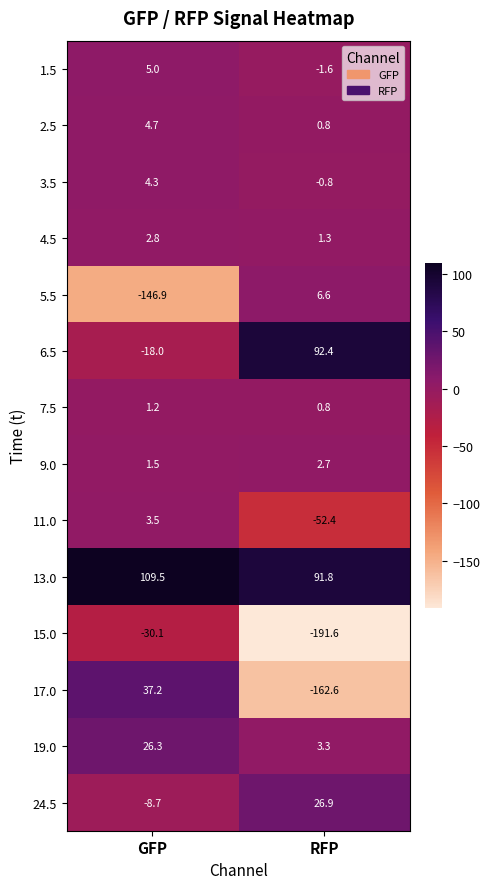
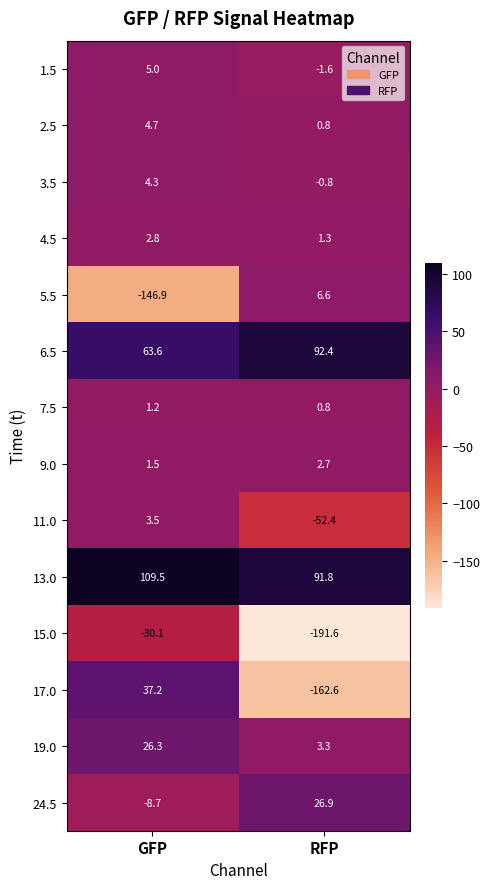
  {
    "1.5": {
      "GFP": 5.0,
      "RFP": -1.6
    },
    "2.5": {
      "GFP": 4.7,
      "RFP": 0.8
    },
    "3.5": {
      "GFP": 4.3,
      "RFP": -0.8
    },
    "4.5": {
      "GFP": 2.8,
      "RFP": 1.3
    },
    "5.5": {
      "GFP": -146.9,
      "RFP": 6.6
    },
    "6.5": {
-     "GFP": -18.0,
+     "GFP": 63.6,
      "RFP": 92.4
    },
    "7.5": {
      "GFP": 1.2,
      "RFP": 0.8
    },
    "9.0": {
      "GFP": 1.5,
      "RFP": 2.7
    },
    "11.0": {
      "GFP": 3.5,
      "RFP": -52.4
    },
    "13.0": {
      "GFP": 109.5,
      "RFP": 91.8
    },
    "15.0": {
      "GFP": -30.1,
      "RFP": -191.6
    },
    "17.0": {
      "GFP": 37.2,
      "RFP": -162.6
    },
    "19.0": {
      "GFP": 26.3,
      "RFP": 3.3
    },
    "24.5": {
      "GFP": -8.7,
      "RFP": 26.9
    }
  }
